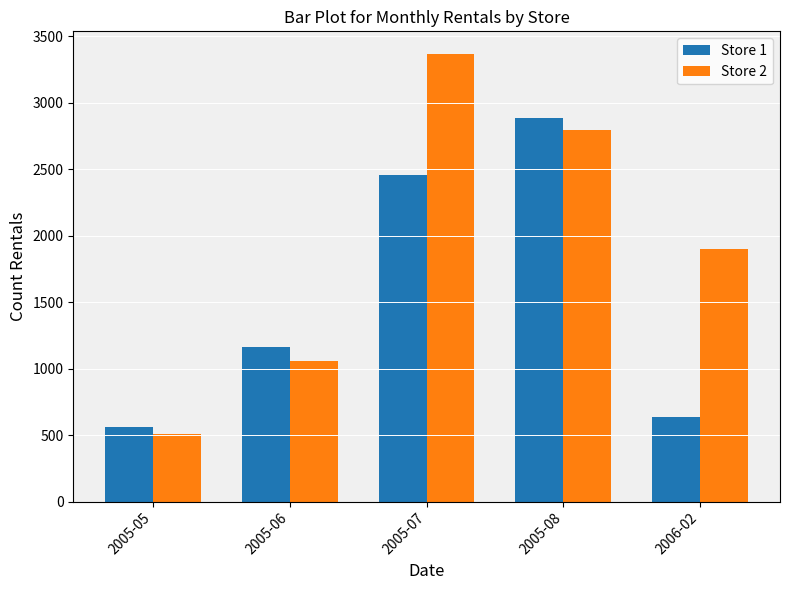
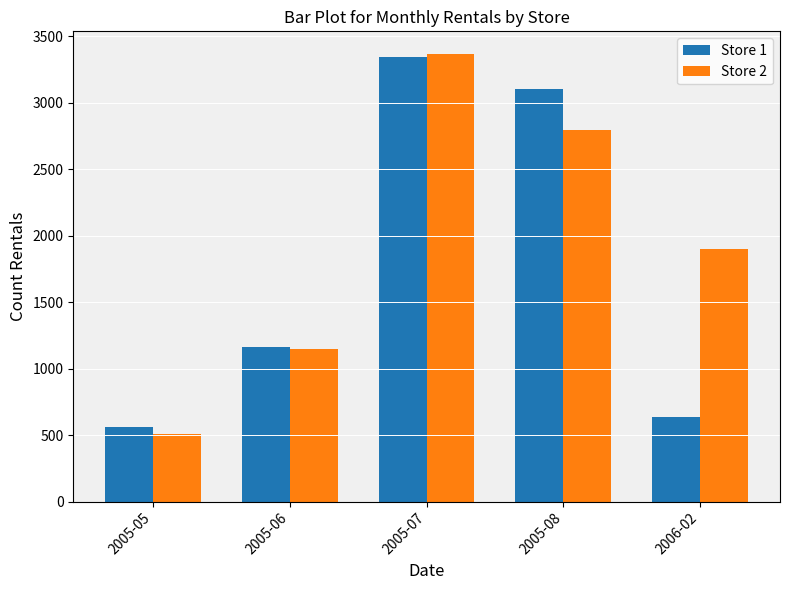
  {
    "Store 1": {
      "2005-05": 560,
      "2005-06": 1160,
-     "2005-07": 2460,
-     "2005-08": 2880,
+     "2005-07": 3340,
+     "2005-08": 3100,
      "2006-02": 640
    },
    "Store 2": {
      "2005-05": 510,
-     "2005-06": 1060,
+     "2005-06": 1150,
      "2005-07": 3370,
      "2005-08": 2790,
      "2006-02": 1900
    }
  }
